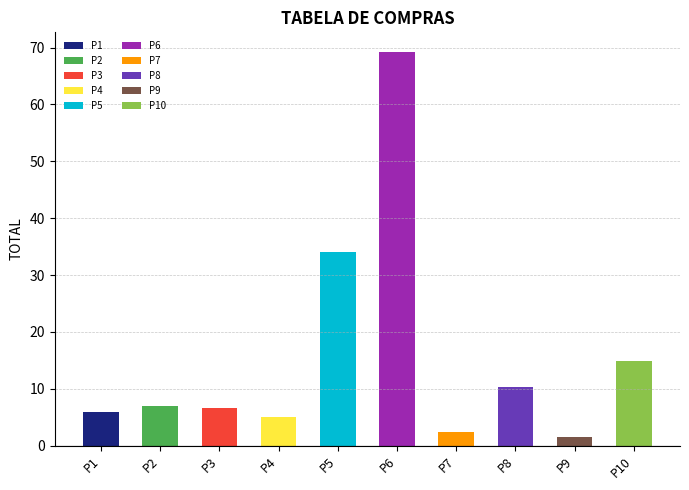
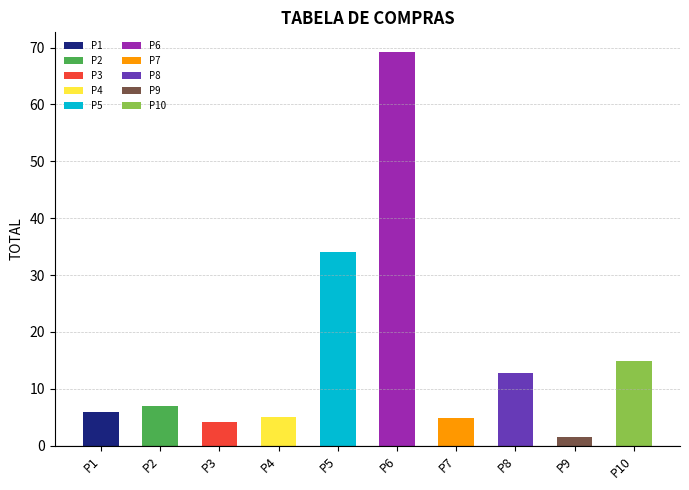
  {
    "P1": 6,
    "P2": 7,
-   "P3": 7,
+   "P3": 4,
    "P4": 5,
    "P5": 34,
    "P6": 69,
-   "P7": 2,
-   "P8": 10,
+   "P7": 5,
+   "P8": 13,
    "P9": 1,
    "P10": 15
  }
